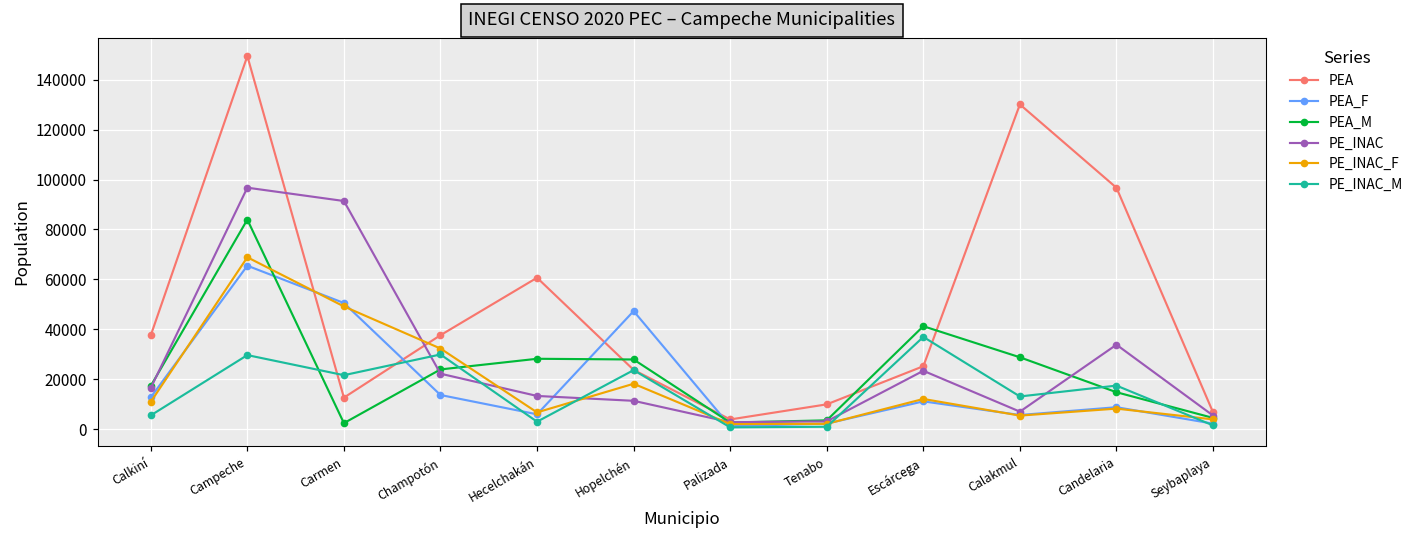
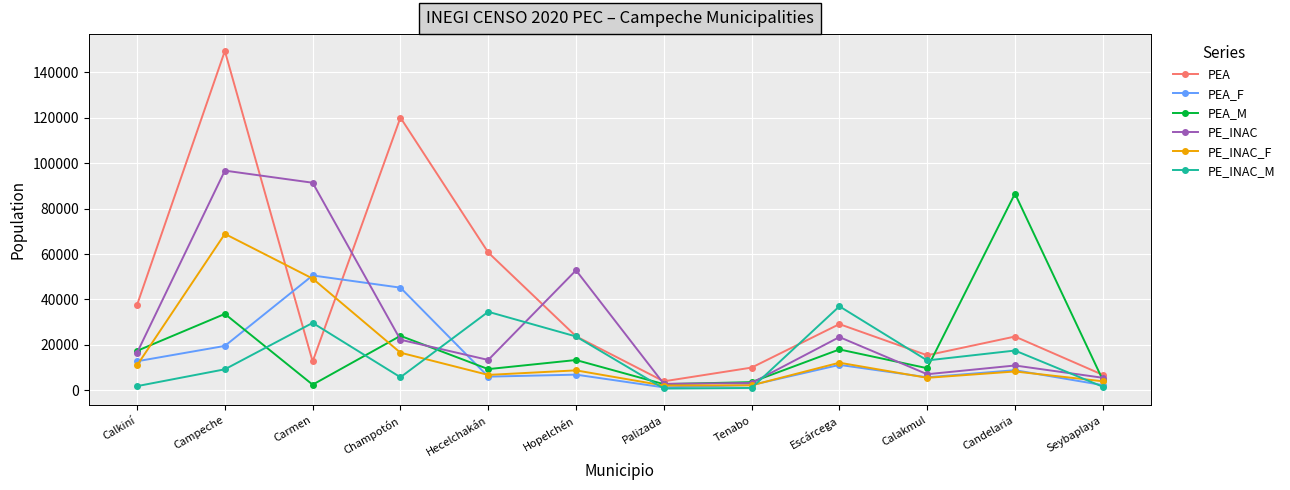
  {
    "PEA": {
      "Calkiní": 38000,
      "Campeche": 149000,
      "Carmen": 13000,
-     "Champotón": 38000,
+     "Champotón": 120000,
      "Hecelchakán": 61000,
      "Tenabo": 10000,
-     "Escárcega": 25000,
-     "Calakmul": 130000,
-     "Candelaria": 97000,
+     "Escárcega": 29000,
+     "Calakmul": 15000,
+     "Candelaria": 24000,
      "Seybaplaya": 7000
    },
    "PEA_F": {
      "Calkiní": 13000,
-     "Campeche": 65000,
+     "Campeche": 20000,
      "Carmen": 51000,
-     "Champotón": 14000,
-     "Hopelchén": 47000
+     "Champotón": 45000,
+     "Hopelchén": 7000
    },
    "PEA_M": {
-     "Campeche": 84000,
+     "Campeche": 34000,
      "Carmen": 2000,
      "Champotón": 24000,
-     "Hecelchakán": 28000,
-     "Hopelchén": 28000,
-     "Escárcega": 41000,
-     "Calakmul": 29000,
-     "Candelaria": 15000
+     "Hecelchakán": 9000,
+     "Hopelchén": 13000,
+     "Escárcega": 18000,
+     "Calakmul": 10000,
+     "Candelaria": 87000
    },
    "PE_INAC": {
      "Campeche": 97000,
      "Carmen": 91000,
      "Champotón": 22000,
      "Hecelchakán": 13000,
-     "Hopelchén": 11000,
+     "Hopelchén": 53000,
      "Escárcega": 23000,
      "Calakmul": 7000,
-     "Candelaria": 34000
+     "Candelaria": 11000
    },
    "PE_INAC_F": {
      "Calkiní": 11000,
      "Campeche": 69000,
      "Carmen": 49000,
-     "Champotón": 32000,
-     "Hopelchén": 18000
+     "Champotón": 17000,
+     "Hopelchén": 9000
    },
    "PE_INAC_M": {
-     "Calkiní": 6000,
-     "Campeche": 30000,
-     "Carmen": 22000,
-     "Champotón": 30000,
-     "Hecelchakán": 3000,
+     "Calkiní": 2000,
+     "Campeche": 9000,
+     "Carmen": 30000,
+     "Champotón": 6000,
+     "Hecelchakán": 35000,
      "Tenabo": 1000,
      "Escárcega": 37000,
      "Calakmul": 13000,
      "Candelaria": 17000
    }
  }
